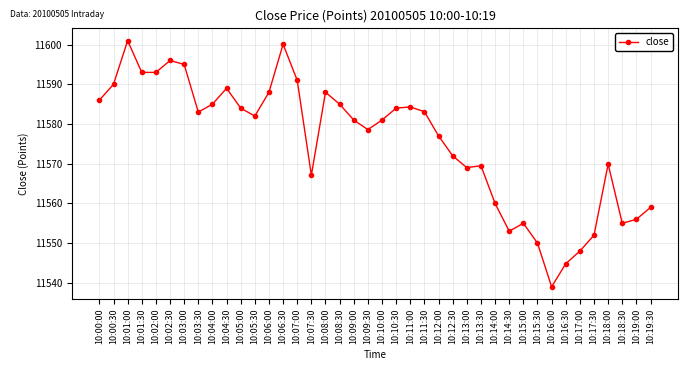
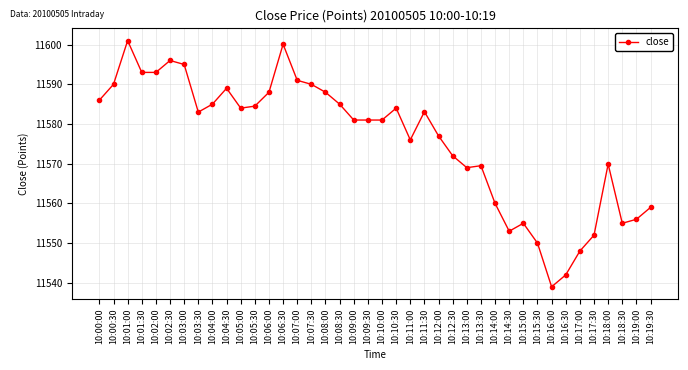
  {
    "10:00:00": 11586,
    "10:00:30": 11590,
    "10:01:00": 11601,
    "10:01:30": 11593,
    "10:02:00": 11593,
    "10:02:30": 11596,
    "10:03:00": 11595,
    "10:03:30": 11583,
    "10:04:00": 11585,
    "10:04:30": 11589,
    "10:05:00": 11584,
-   "10:05:30": 11582,
+   "10:05:30": 11585,
    "10:06:00": 11588,
    "10:06:30": 11600,
    "10:07:00": 11591,
-   "10:07:30": 11567,
+   "10:07:30": 11590,
    "10:08:00": 11588,
    "10:08:30": 11585,
    "10:09:00": 11581,
-   "10:09:30": 11579,
+   "10:09:30": 11581,
    "10:10:00": 11581,
    "10:10:30": 11584,
-   "10:11:00": 11584,
+   "10:11:00": 11576,
    "10:11:30": 11583,
    "10:12:00": 11577,
    "10:12:30": 11572,
    "10:13:00": 11569,
    "10:13:30": 11570,
    "10:14:00": 11560,
    "10:14:30": 11553,
    "10:15:00": 11555,
    "10:15:30": 11550,
    "10:16:00": 11539,
-   "10:16:30": 11545,
+   "10:16:30": 11542,
    "10:17:00": 11548,
    "10:17:30": 11552,
    "10:18:00": 11570,
    "10:18:30": 11555,
    "10:19:00": 11556,
    "10:19:30": 11559
  }
